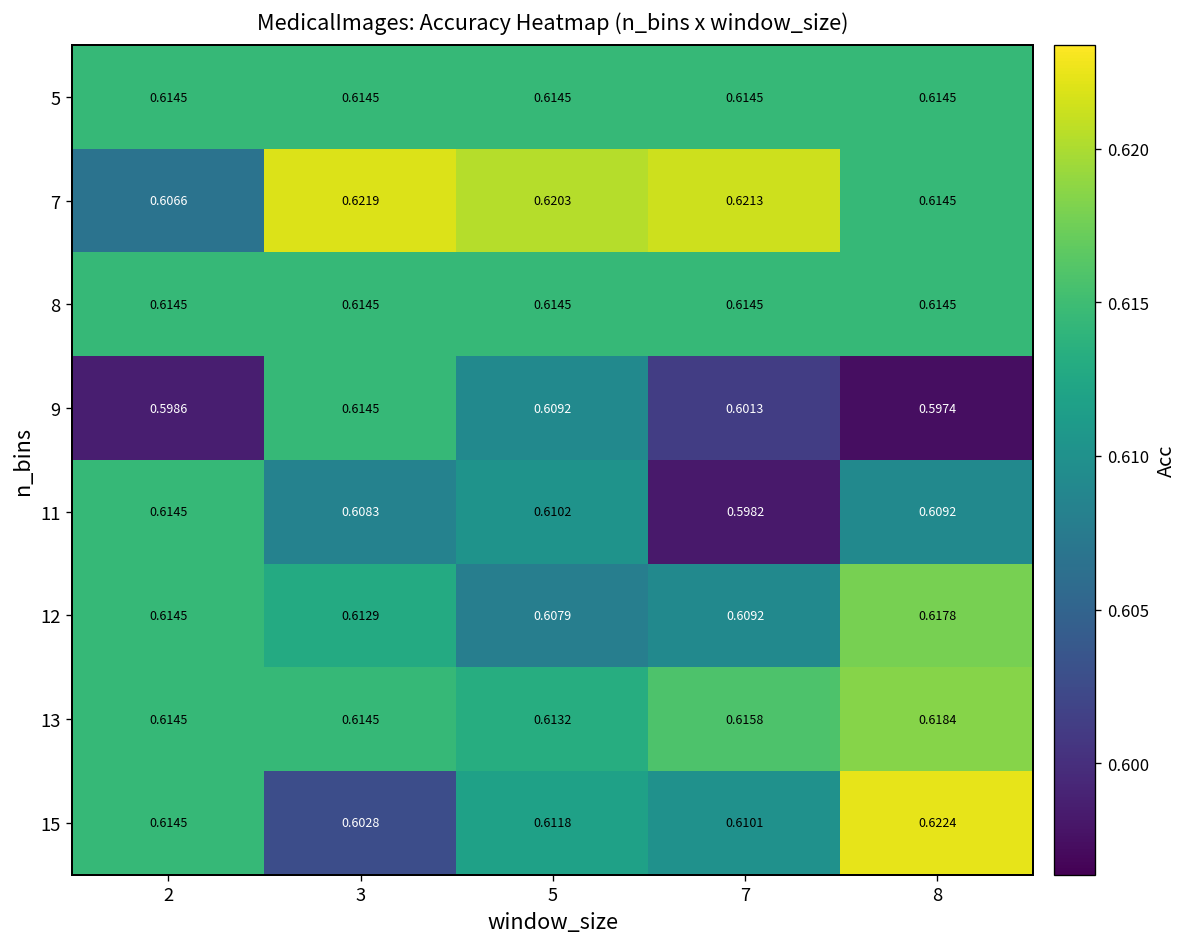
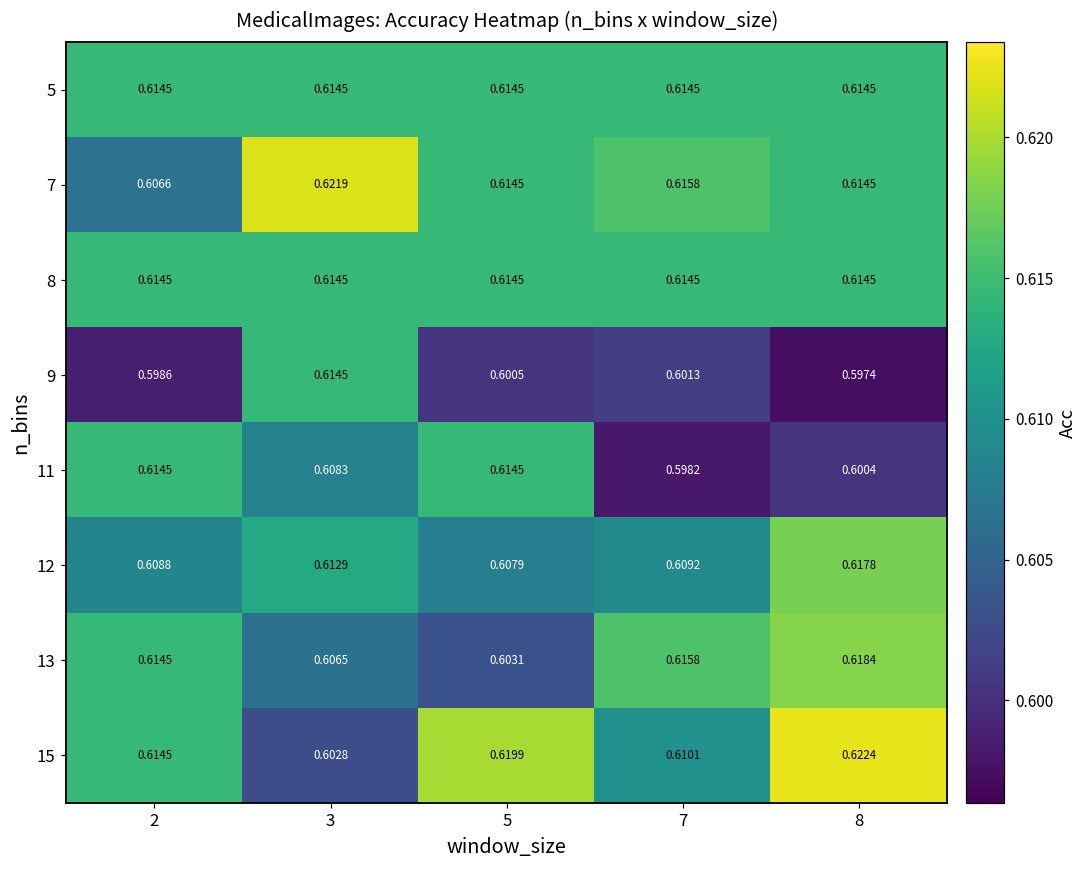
  {
    "5": {
      "2": 0.6145,
      "3": 0.6145,
      "5": 0.6145,
      "7": 0.6145,
      "8": 0.6145
    },
    "7": {
      "2": 0.6066,
      "3": 0.6219,
-     "5": 0.6203,
-     "7": 0.6213,
+     "5": 0.6145,
+     "7": 0.6158,
      "8": 0.6145
    },
    "8": {
      "2": 0.6145,
      "3": 0.6145,
      "5": 0.6145,
      "7": 0.6145,
      "8": 0.6145
    },
    "9": {
      "2": 0.5986,
      "3": 0.6145,
-     "5": 0.6092,
+     "5": 0.6005,
      "7": 0.6013,
      "8": 0.5974
    },
    "11": {
      "2": 0.6145,
      "3": 0.6083,
-     "5": 0.6102,
+     "5": 0.6145,
      "7": 0.5982,
-     "8": 0.6092
+     "8": 0.6004
    },
    "12": {
-     "2": 0.6145,
+     "2": 0.6088,
      "3": 0.6129,
      "5": 0.6079,
      "7": 0.6092,
      "8": 0.6178
    },
    "13": {
      "2": 0.6145,
-     "3": 0.6145,
-     "5": 0.6132,
+     "3": 0.6065,
+     "5": 0.6031,
      "7": 0.6158,
      "8": 0.6184
    },
    "15": {
      "2": 0.6145,
      "3": 0.6028,
-     "5": 0.6118,
+     "5": 0.6199,
      "7": 0.6101,
      "8": 0.6224
    }
  }
